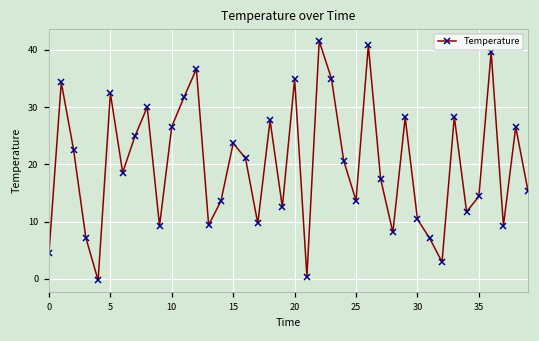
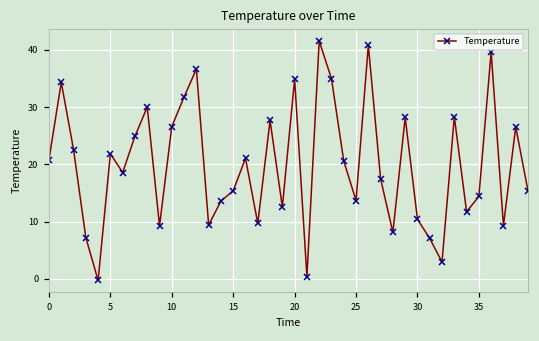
  {
-   "0": 5,
-   "5": 32,
+   "0": 21,
+   "5": 22,
    "10": 27,
-   "15": 24,
+   "15": 15,
    "20": 35,
    "25": 14,
    "30": 10,
    "35": 14
  }
